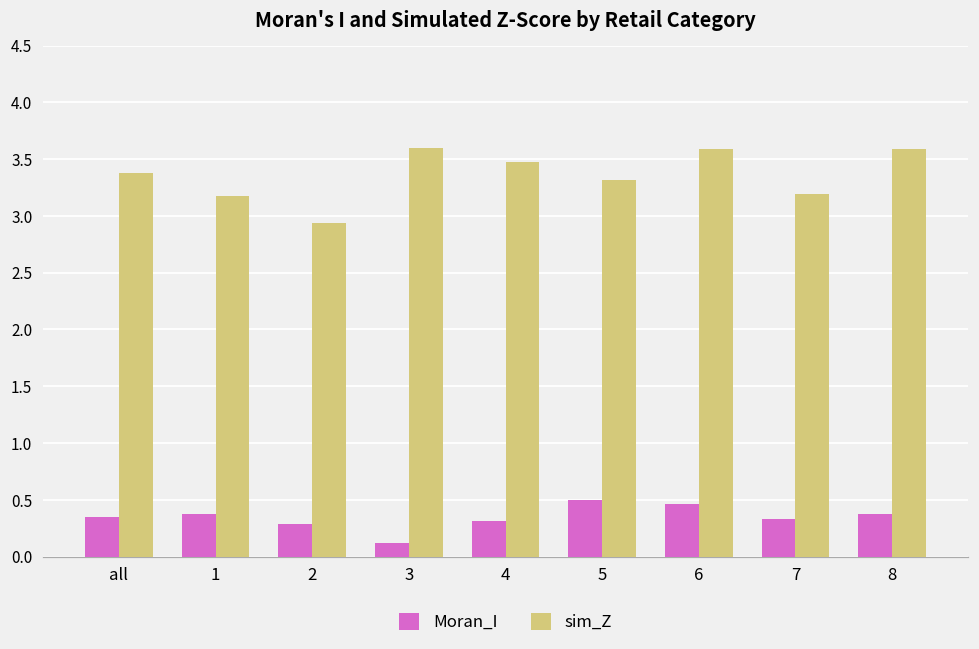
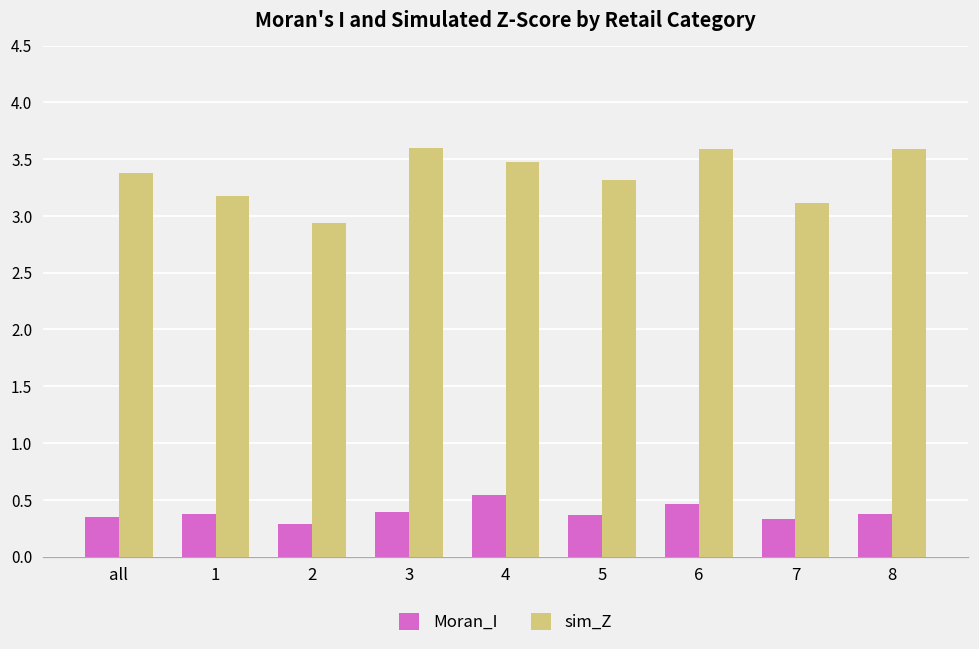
  {
    "Moran_I": {
      "all": 0.35,
      "1": 0.37,
      "2": 0.29,
-     "3": 0.12,
-     "4": 0.31,
-     "5": 0.50,
+     "3": 0.39,
+     "4": 0.54,
+     "5": 0.36,
      "6": 0.46,
      "7": 0.33,
      "8": 0.37
    },
    "sim_Z": {
      "all": 3.37,
      "1": 3.18,
      "2": 2.94,
      "3": 3.60,
      "4": 3.47,
      "5": 3.32,
      "6": 3.59,
-     "7": 3.20,
+     "7": 3.11,
      "8": 3.59
    }
  }
